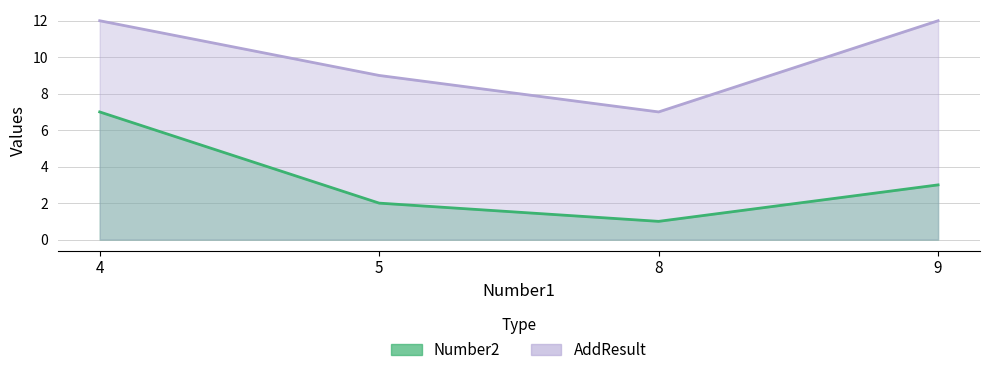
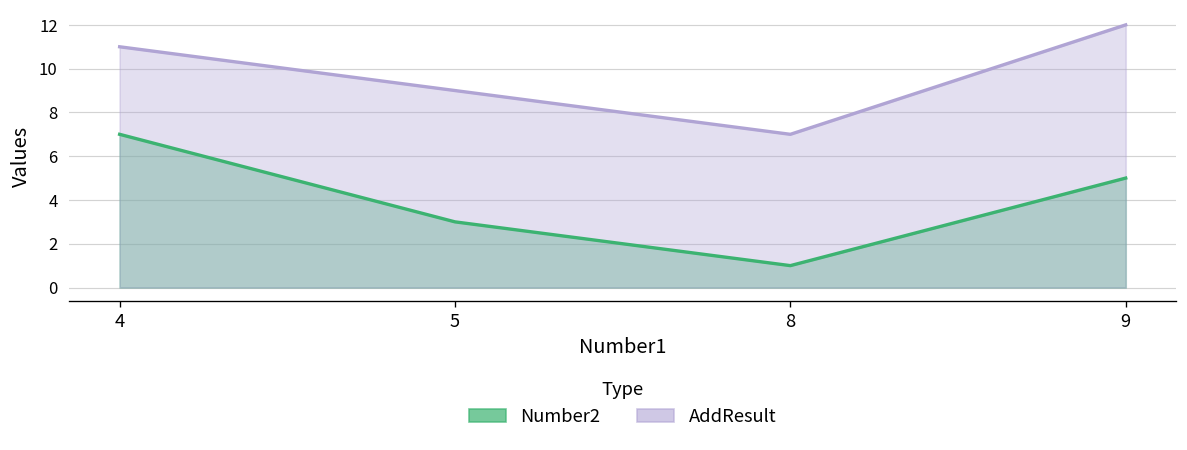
  {
    "Number2": {
      "4": 7,
-     "5": 2,
+     "5": 3,
      "8": 1,
-     "9": 3
+     "9": 5
    },
    "AddResult": {
-     "4": 12,
+     "4": 11,
      "5": 9,
      "8": 7,
      "9": 12
    }
  }
